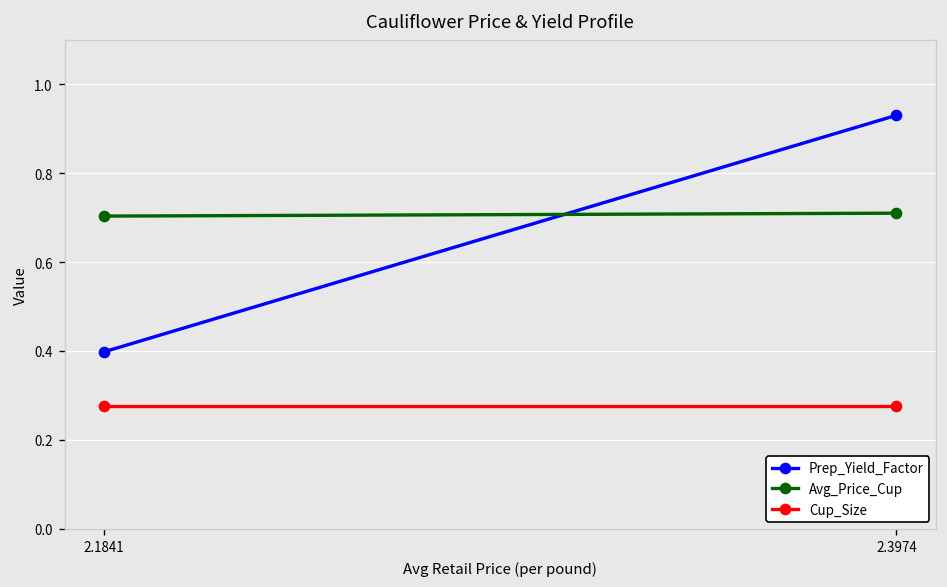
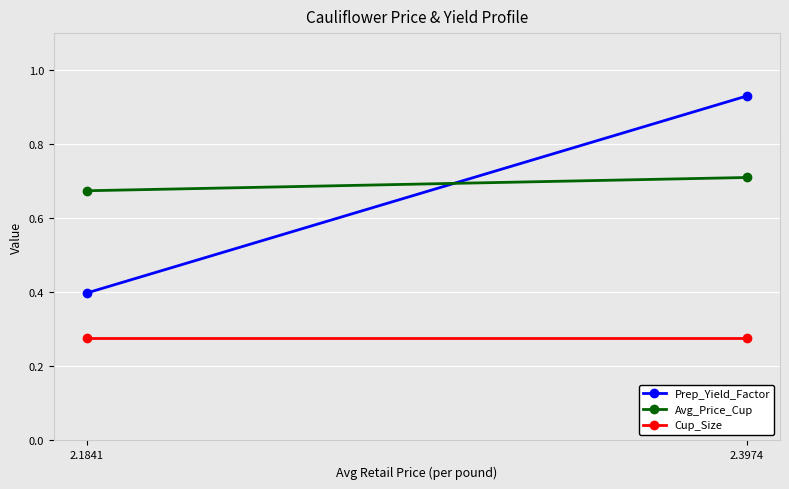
  {
    "Prep_Yield_Factor": {
      "2.1841": 0.40,
      "2.3974": 0.93
    },
    "Avg_Price_Cup": {
-     "2.1841": 0.70,
+     "2.1841": 0.67,
      "2.3974": 0.71
    },
    "Cup_Size": {
      "2.1841": 0.28,
      "2.3974": 0.28
    }
  }
